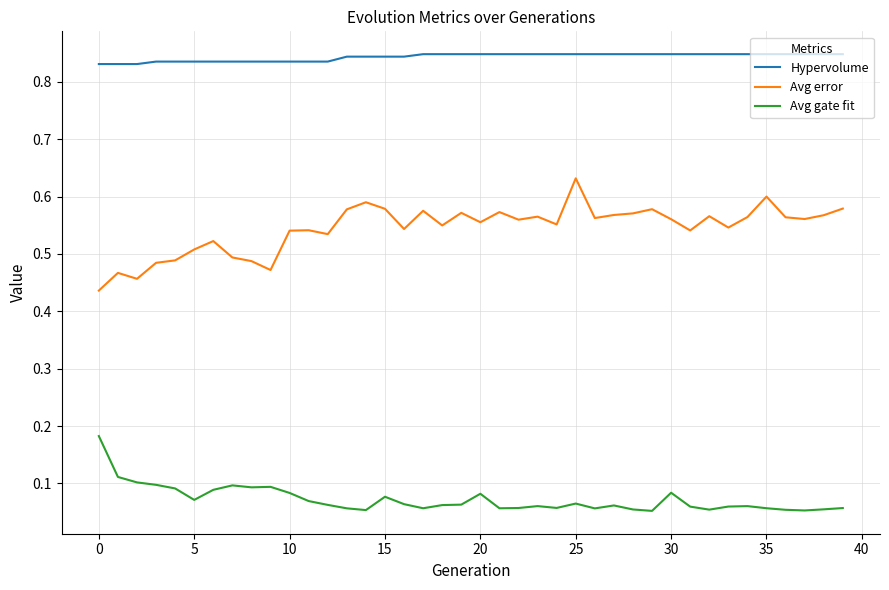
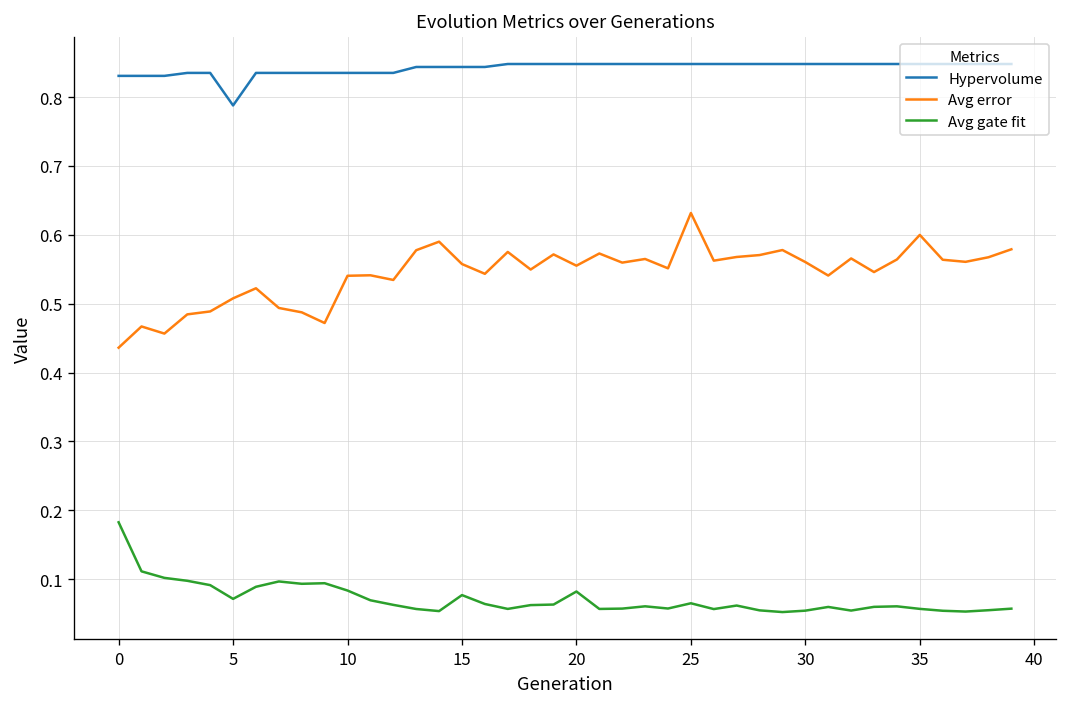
  {
    "Hypervolume": {
      "0": 0.83,
-     "5": 0.84,
+     "5": 0.79,
      "10": 0.84,
      "15": 0.84,
      "20": 0.85,
      "25": 0.85,
      "30": 0.85
    },
    "Avg error": {
      "0": 0.44,
      "5": 0.51,
      "10": 0.54,
-     "15": 0.58,
+     "15": 0.56,
      "20": 0.56,
      "25": 0.63,
      "30": 0.56,
      "35": 0.60
    },
    "Avg gate fit": {
      "0": 0.18,
      "5": 0.07,
      "10": 0.08,
      "15": 0.08,
      "20": 0.08,
      "25": 0.07,
-     "30": 0.08,
+     "30": 0.05,
      "35": 0.06
    }
  }
